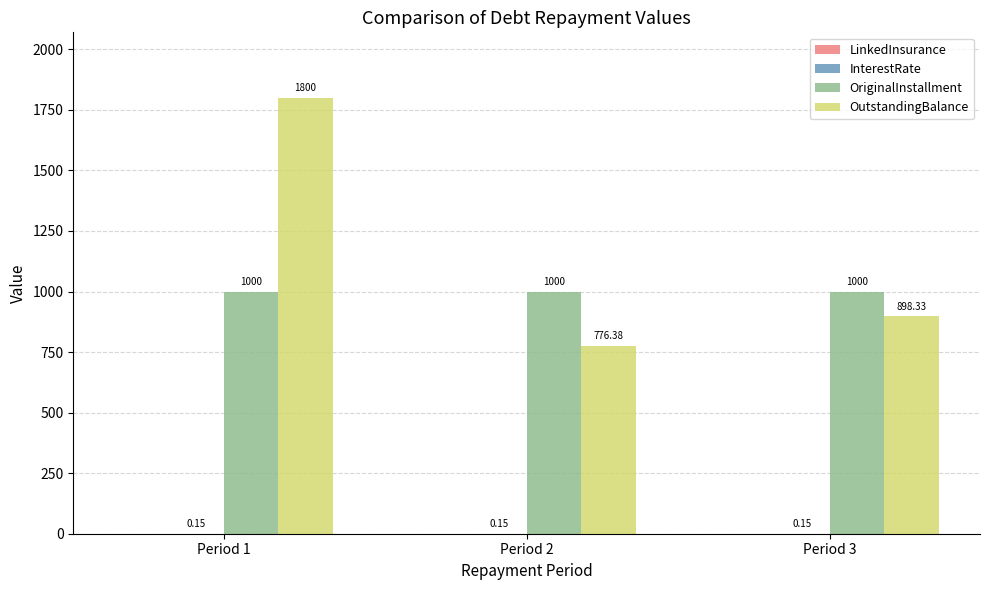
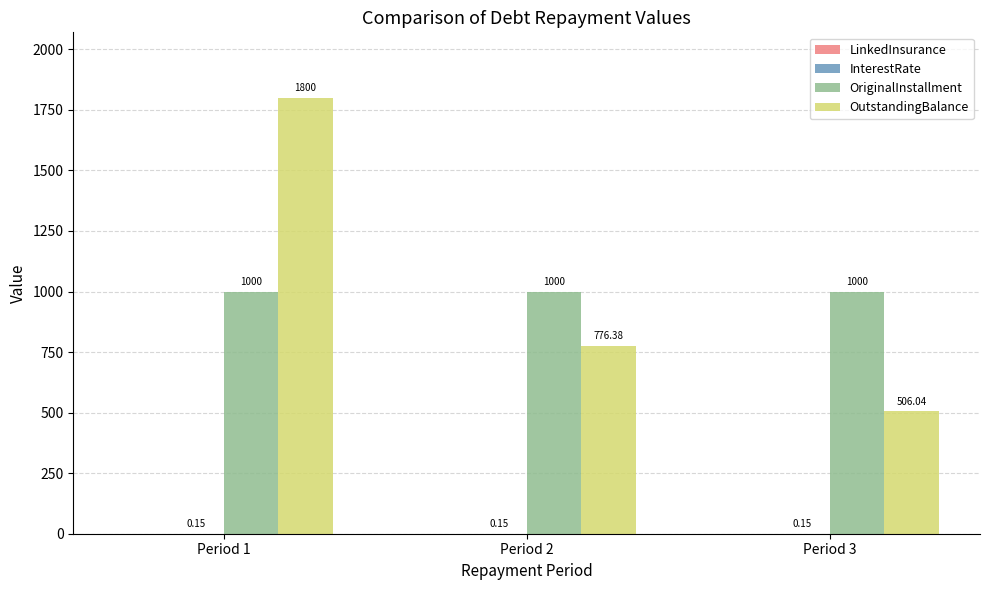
  {
    "LinkedInsurance": {
      "Period 1": 0,
      "Period 2": 0,
      "Period 3": 0
    },
    "InterestRate": {
      "Period 1": 0.15,
      "Period 2": 0.15,
      "Period 3": 0.15
    },
    "OriginalInstallment": {
      "Period 1": 1000,
      "Period 2": 1000,
      "Period 3": 1000
    },
    "OutstandingBalance": {
      "Period 1": 1800,
      "Period 2": 776.38,
-     "Period 3": 898.33
+     "Period 3": 506.04
    }
  }
